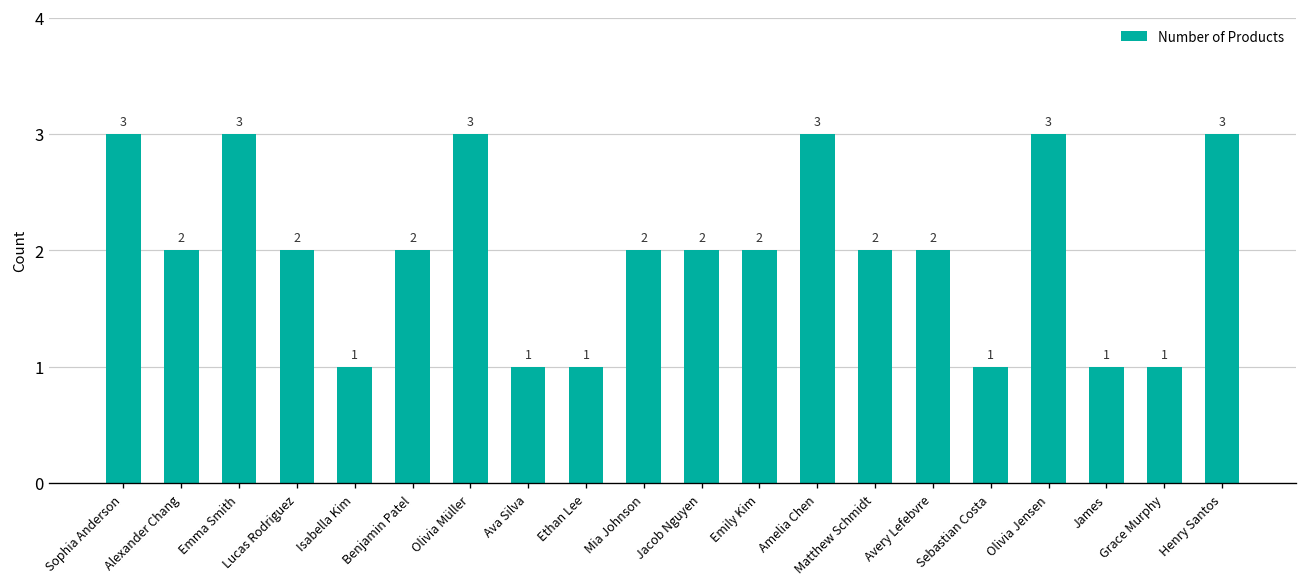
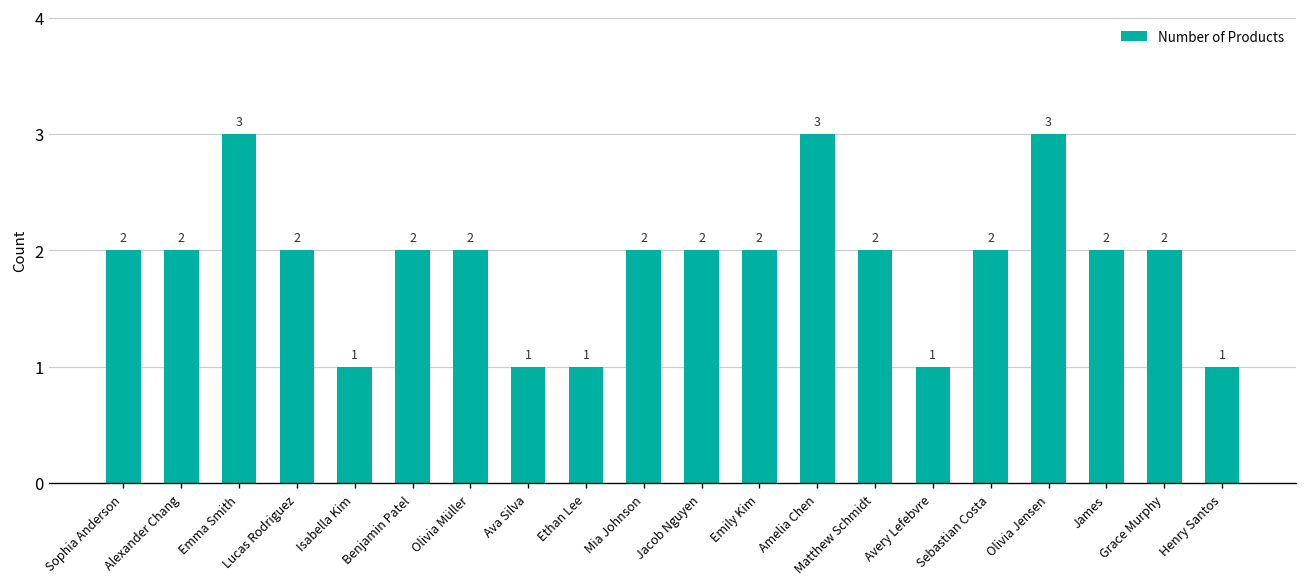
  {
-   "Sophia Anderson": 3,
+   "Sophia Anderson": 2,
    "Alexander Chang": 2,
    "Emma Smith": 3,
    "Lucas Rodriguez": 2,
    "Isabella Kim": 1,
    "Benjamin Patel": 2,
-   "Olivia Müller": 3,
+   "Olivia Müller": 2,
    "Ava Silva": 1,
    "Ethan Lee": 1,
    "Mia Johnson": 2,
    "Jacob Nguyen": 2,
    "Emily Kim": 2,
    "Amelia Chen": 3,
    "Matthew Schmidt": 2,
-   "Avery Lefebvre": 2,
-   "Sebastian Costa": 1,
+   "Avery Lefebvre": 1,
+   "Sebastian Costa": 2,
    "Olivia Jensen": 3,
-   "James": 1,
-   "Grace Murphy": 1,
-   "Henry Santos": 3
+   "James": 2,
+   "Grace Murphy": 2,
+   "Henry Santos": 1
  }
